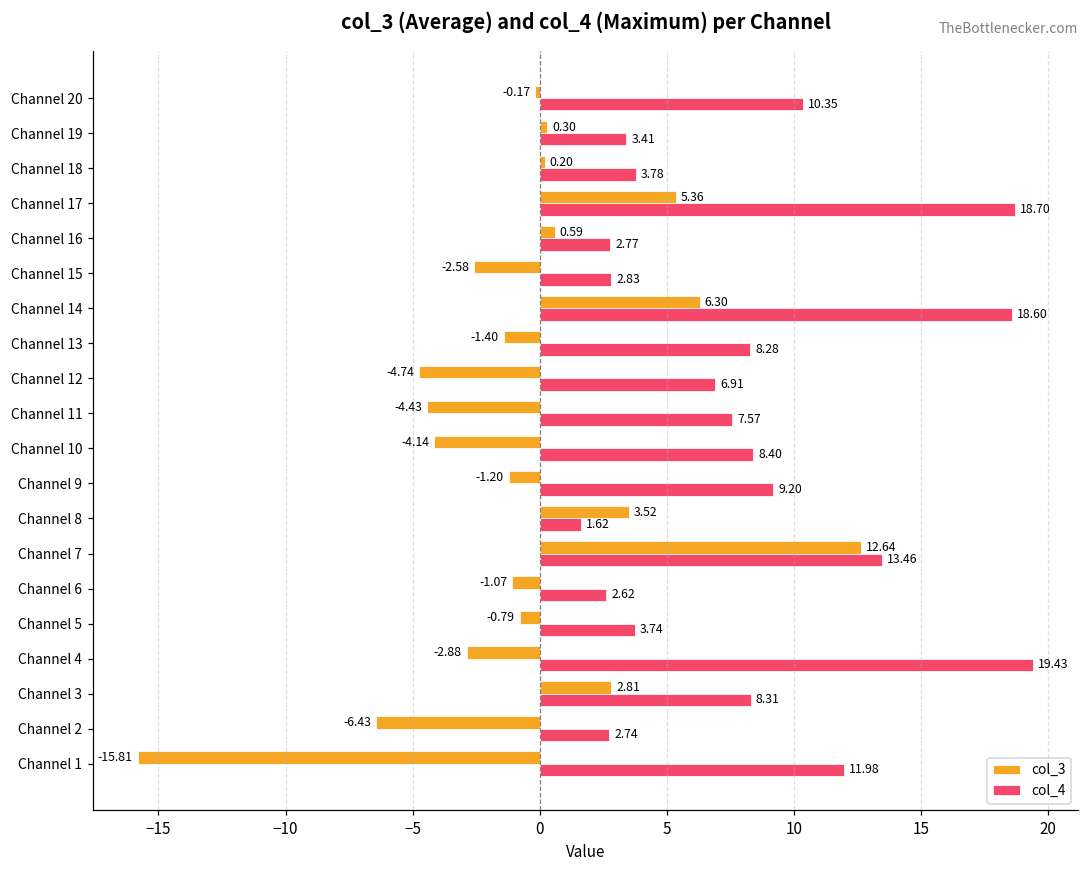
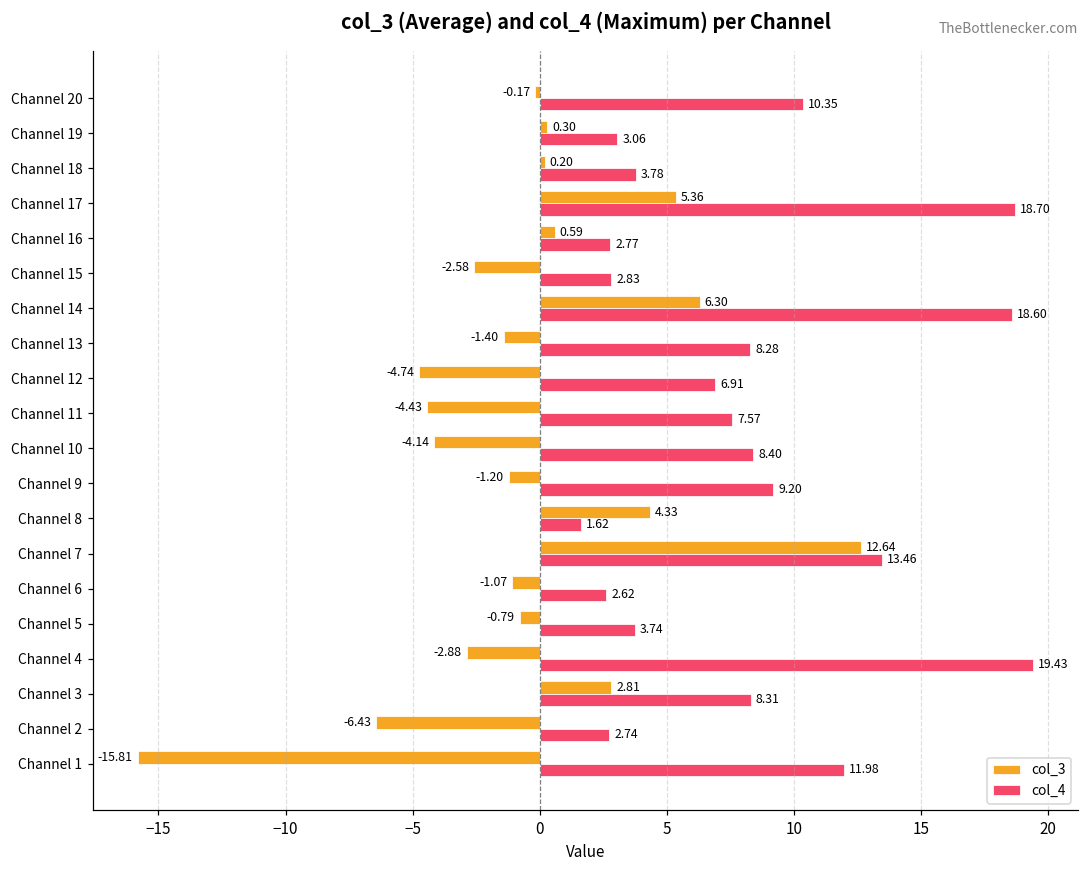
  {
    "col_3": {
      "Channel 20": -0.17,
      "Channel 19": 0.30,
      "Channel 18": 0.20,
      "Channel 17": 5.36,
      "Channel 16": 0.59,
      "Channel 15": -2.58,
      "Channel 14": 6.30,
      "Channel 13": -1.40,
      "Channel 12": -4.74,
      "Channel 11": -4.43,
      "Channel 10": -4.14,
      "Channel 9": -1.20,
-     "Channel 8": 3.52,
+     "Channel 8": 4.33,
      "Channel 7": 12.64,
      "Channel 6": -1.07,
      "Channel 5": -0.79,
      "Channel 4": -2.88,
      "Channel 3": 2.81,
      "Channel 2": -6.43,
      "Channel 1": -15.81
    },
    "col_4": {
      "Channel 20": 10.35,
-     "Channel 19": 3.41,
+     "Channel 19": 3.06,
      "Channel 18": 3.78,
      "Channel 17": 18.70,
      "Channel 16": 2.77,
      "Channel 15": 2.83,
      "Channel 14": 18.60,
      "Channel 13": 8.28,
      "Channel 12": 6.91,
      "Channel 11": 7.57,
      "Channel 10": 8.40,
      "Channel 9": 9.20,
      "Channel 8": 1.62,
      "Channel 7": 13.46,
      "Channel 6": 2.62,
      "Channel 5": 3.74,
      "Channel 4": 19.43,
      "Channel 3": 8.31,
      "Channel 2": 2.74,
      "Channel 1": 11.98
    }
  }
